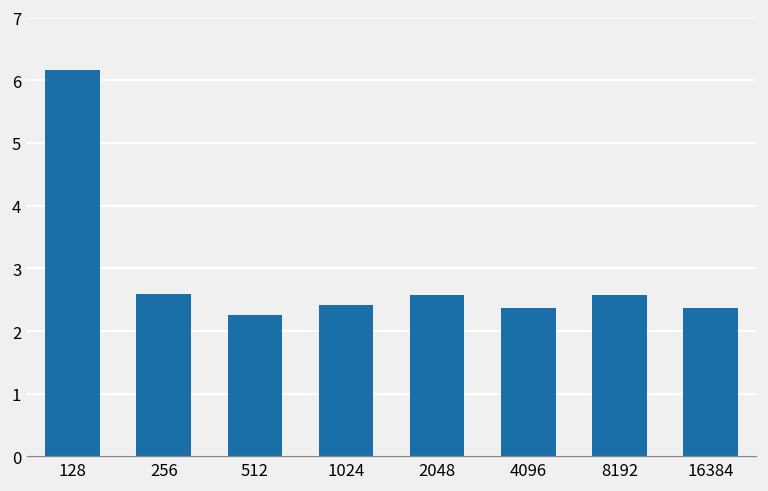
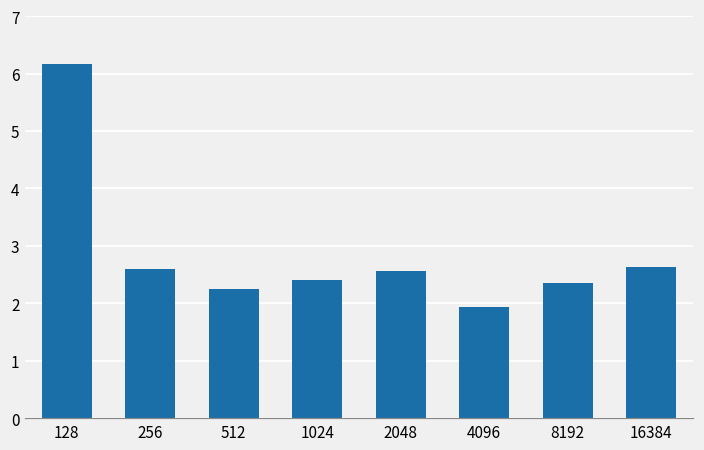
  {
    "128": 6.2,
    "256": 2.6,
    "512": 2.3,
    "1024": 2.4,
    "2048": 2.6,
-   "4096": 2.4,
-   "8192": 2.6,
-   "16384": 2.4
+   "4096": 1.9,
+   "8192": 2.4,
+   "16384": 2.6
  }
